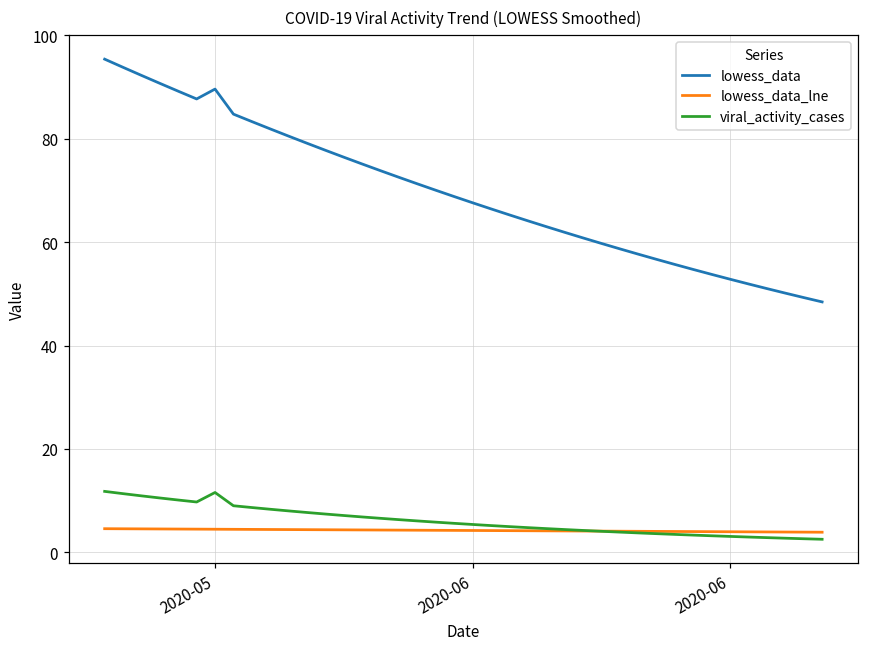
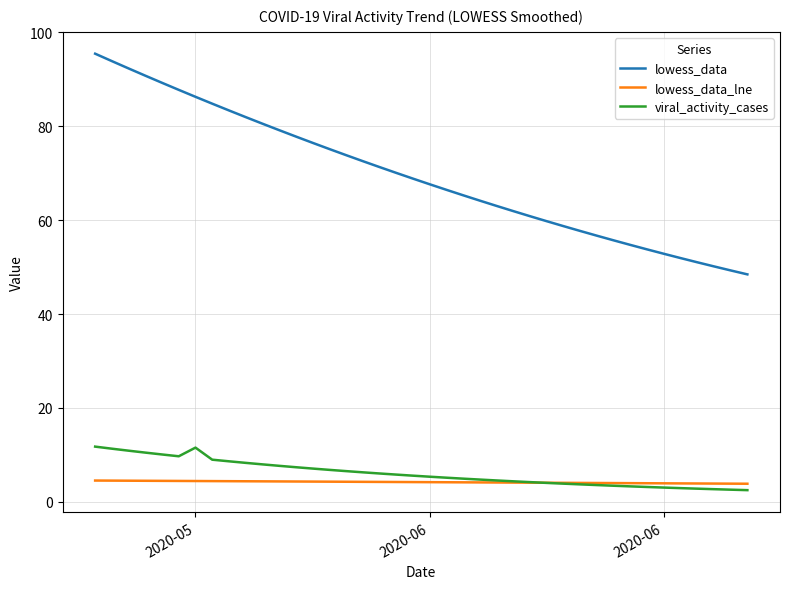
  {
    "lowess_data": {
-     "2020-05": 90
+     "2020-05": 86
    },
    "lowess_data_lne": {
      "2020-05": 4
    },
    "viral_activity_cases": {
      "2020-05": 12
    }
  }
